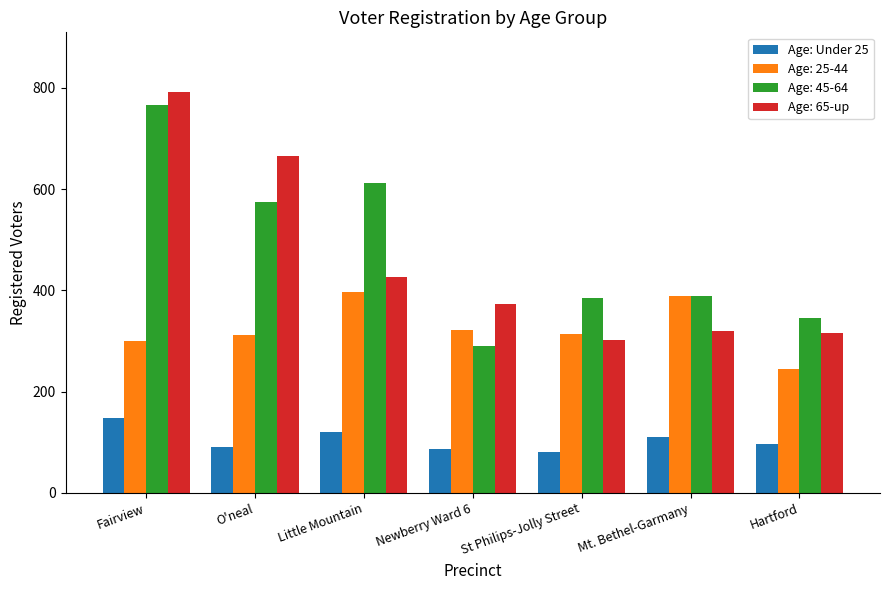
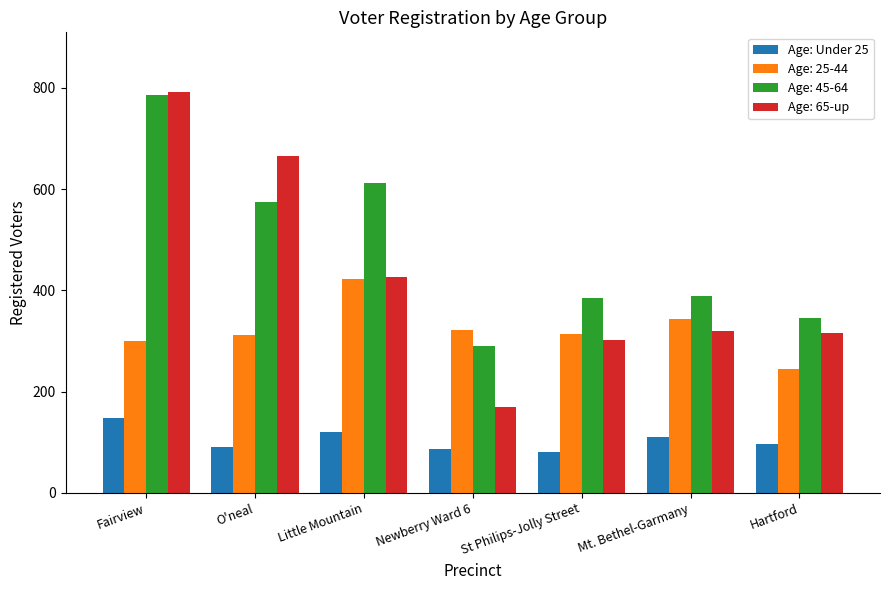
  {
    "Age: Under 25": {
      "Fairview": 150,
      "O'neal": 90,
      "Little Mountain": 120,
      "Newberry Ward 6": 90,
      "St Philips-Jolly Street": 80,
      "Mt. Bethel-Garmany": 110,
      "Hartford": 100
    },
    "Age: 25-44": {
      "Fairview": 300,
      "O'neal": 310,
-     "Little Mountain": 400,
+     "Little Mountain": 420,
      "Newberry Ward 6": 320,
      "St Philips-Jolly Street": 310,
-     "Mt. Bethel-Garmany": 390,
+     "Mt. Bethel-Garmany": 340,
      "Hartford": 240
    },
    "Age: 45-64": {
-     "Fairview": 770,
+     "Fairview": 790,
      "O'neal": 580,
      "Little Mountain": 610,
      "Newberry Ward 6": 290,
      "St Philips-Jolly Street": 380,
      "Mt. Bethel-Garmany": 390,
      "Hartford": 350
    },
    "Age: 65-up": {
      "Fairview": 790,
      "O'neal": 670,
      "Little Mountain": 430,
-     "Newberry Ward 6": 370,
+     "Newberry Ward 6": 170,
      "St Philips-Jolly Street": 300,
      "Mt. Bethel-Garmany": 320,
      "Hartford": 320
    }
  }
